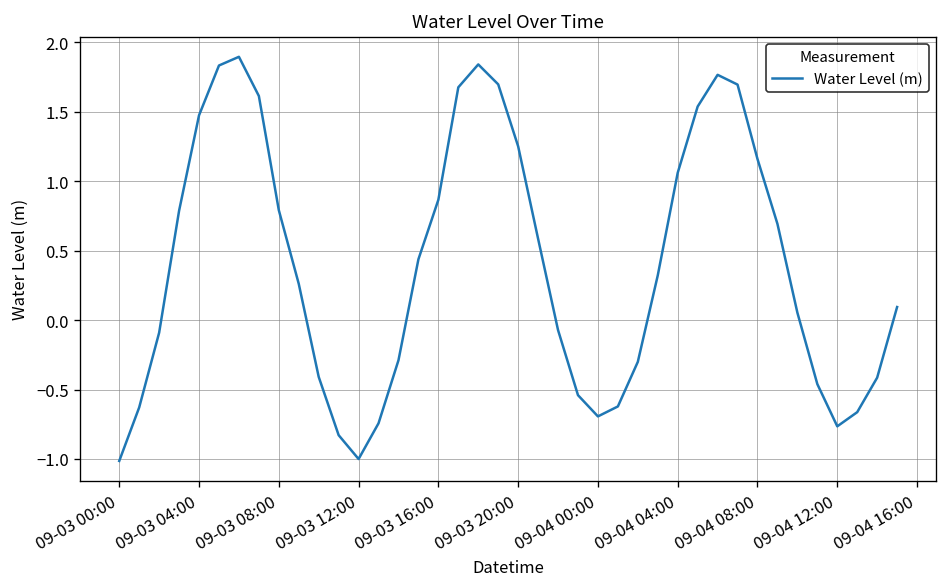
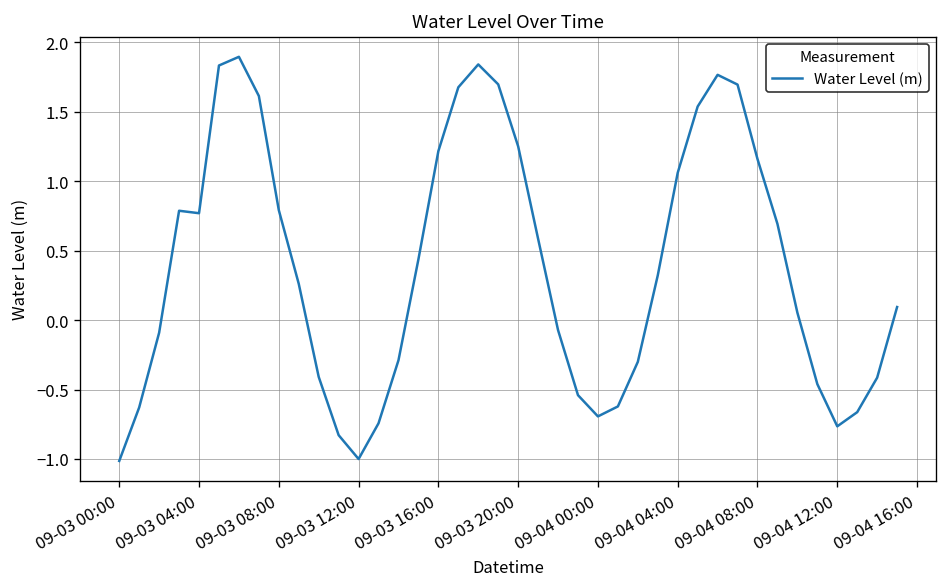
  {
    "09-03 00:00": -1.01,
-   "09-03 04:00": 1.47,
+   "09-03 04:00": 0.77,
    "09-03 08:00": 0.79,
    "09-03 12:00": -1.00,
-   "09-03 16:00": 0.87,
+   "09-03 16:00": 1.22,
    "09-03 20:00": 1.25,
    "09-04 00:00": -0.69,
    "09-04 04:00": 1.06,
    "09-04 08:00": 1.16,
    "09-04 12:00": -0.77
  }
